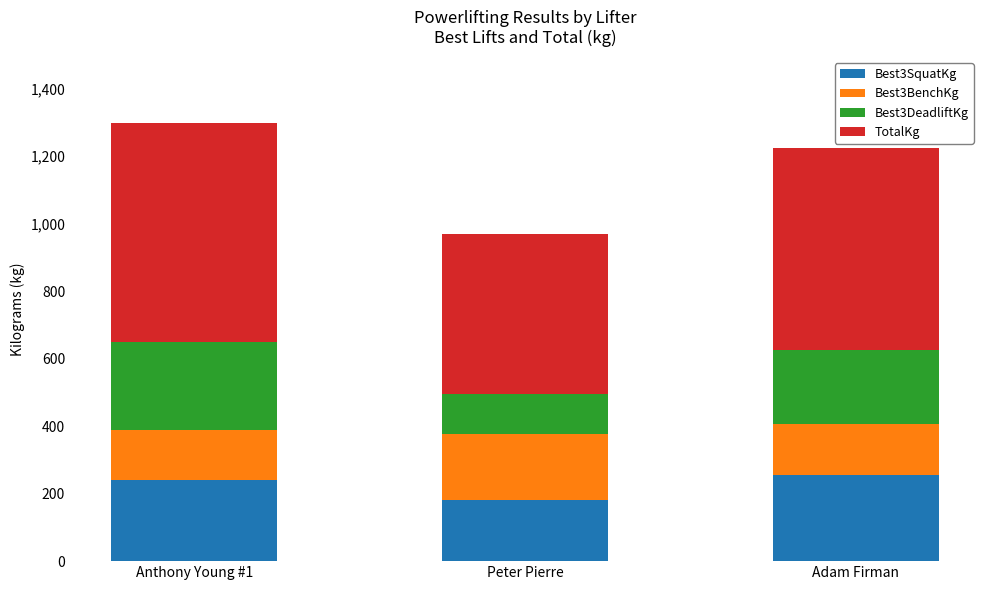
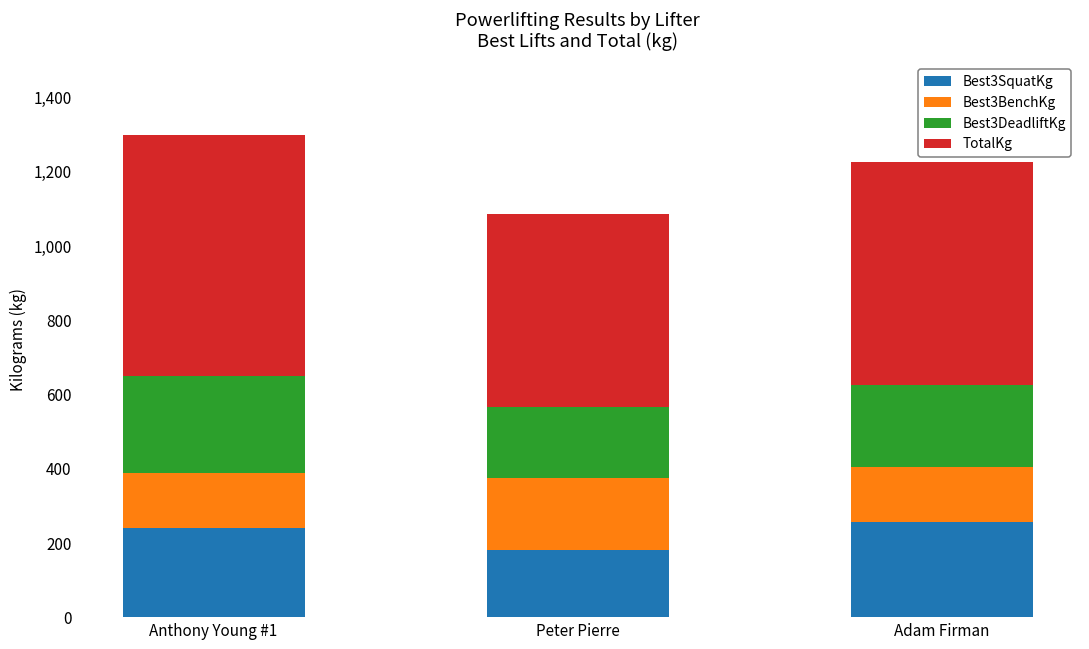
  {
    "Best3SquatKg": {
      "Anthony Young #1": 240,
      "Peter Pierre": 180,
      "Adam Firman": 260
    },
    "Best3BenchKg": {
      "Anthony Young #1": 150,
      "Peter Pierre": 200,
      "Adam Firman": 150
    },
    "Best3DeadliftKg": {
      "Anthony Young #1": 260,
-     "Peter Pierre": 120,
+     "Peter Pierre": 190,
      "Adam Firman": 220
    },
    "TotalKg": {
      "Anthony Young #1": 650,
-     "Peter Pierre": 470,
+     "Peter Pierre": 520,
      "Adam Firman": 600
    }
  }
